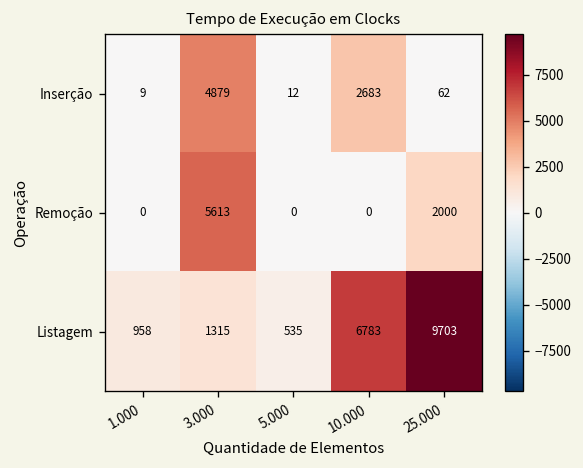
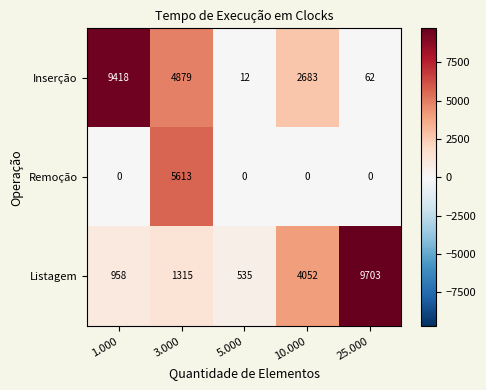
  {
    "Inserção": {
-     "1.000": 9,
+     "1.000": 9418,
      "3.000": 4879,
      "5.000": 12,
      "10.000": 2683,
      "25.000": 62
    },
    "Remoção": {
      "1.000": 0,
      "3.000": 5613,
      "5.000": 0,
      "10.000": 0,
-     "25.000": 2000
+     "25.000": 0
    },
    "Listagem": {
      "1.000": 958,
      "3.000": 1315,
      "5.000": 535,
-     "10.000": 6783,
+     "10.000": 4052,
      "25.000": 9703
    }
  }
